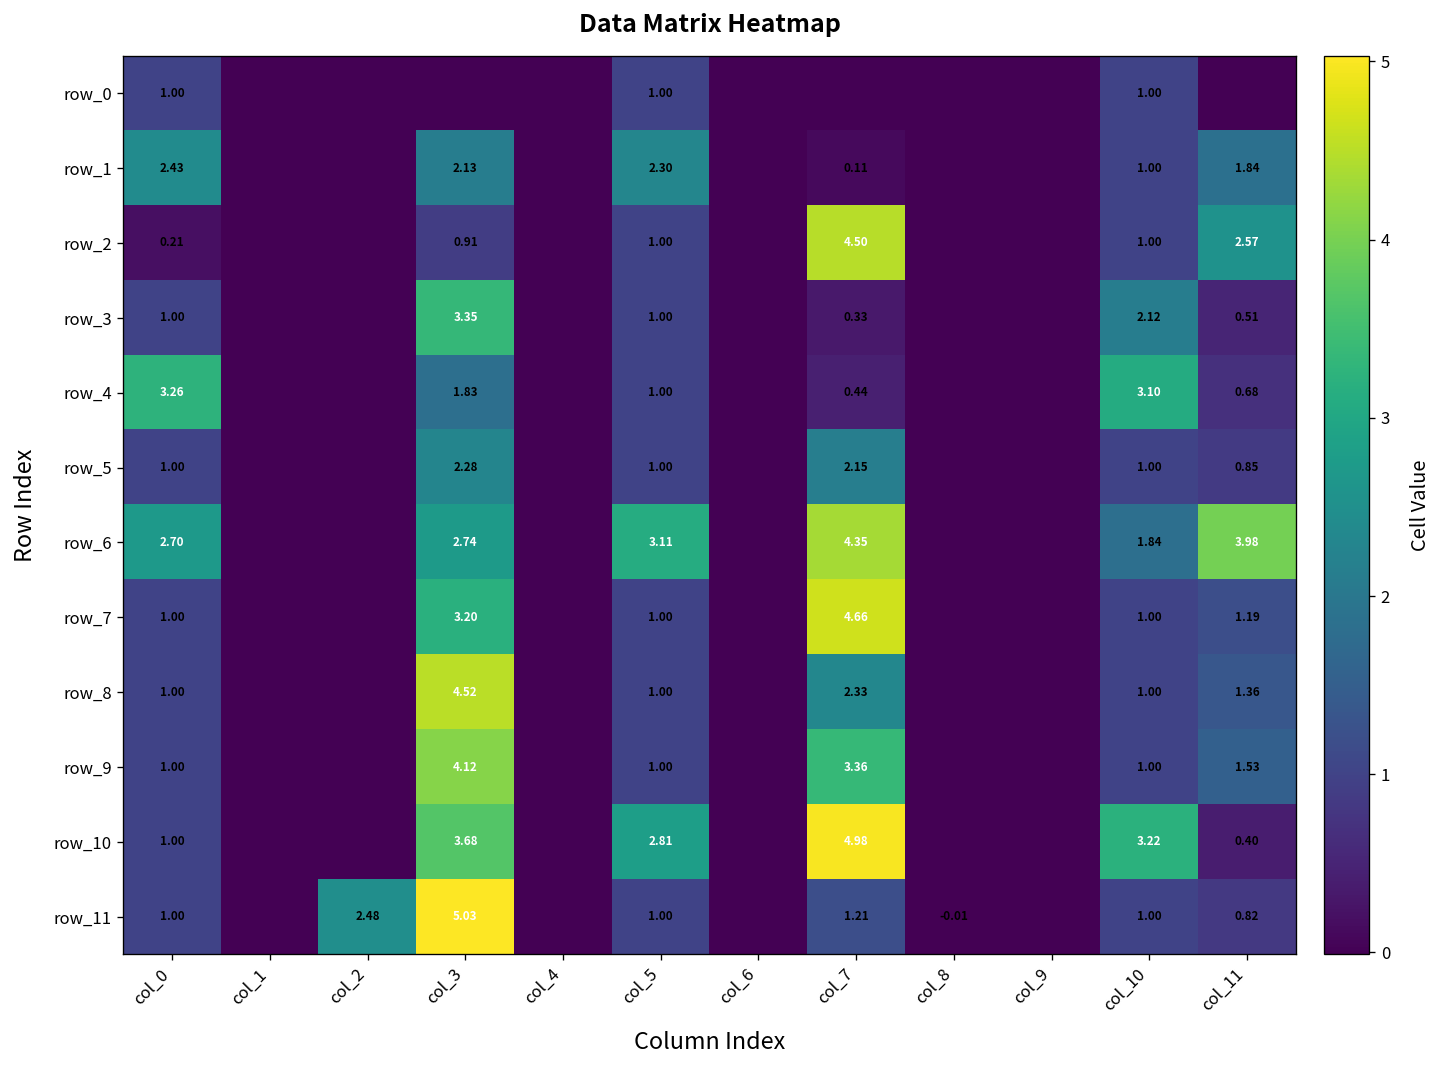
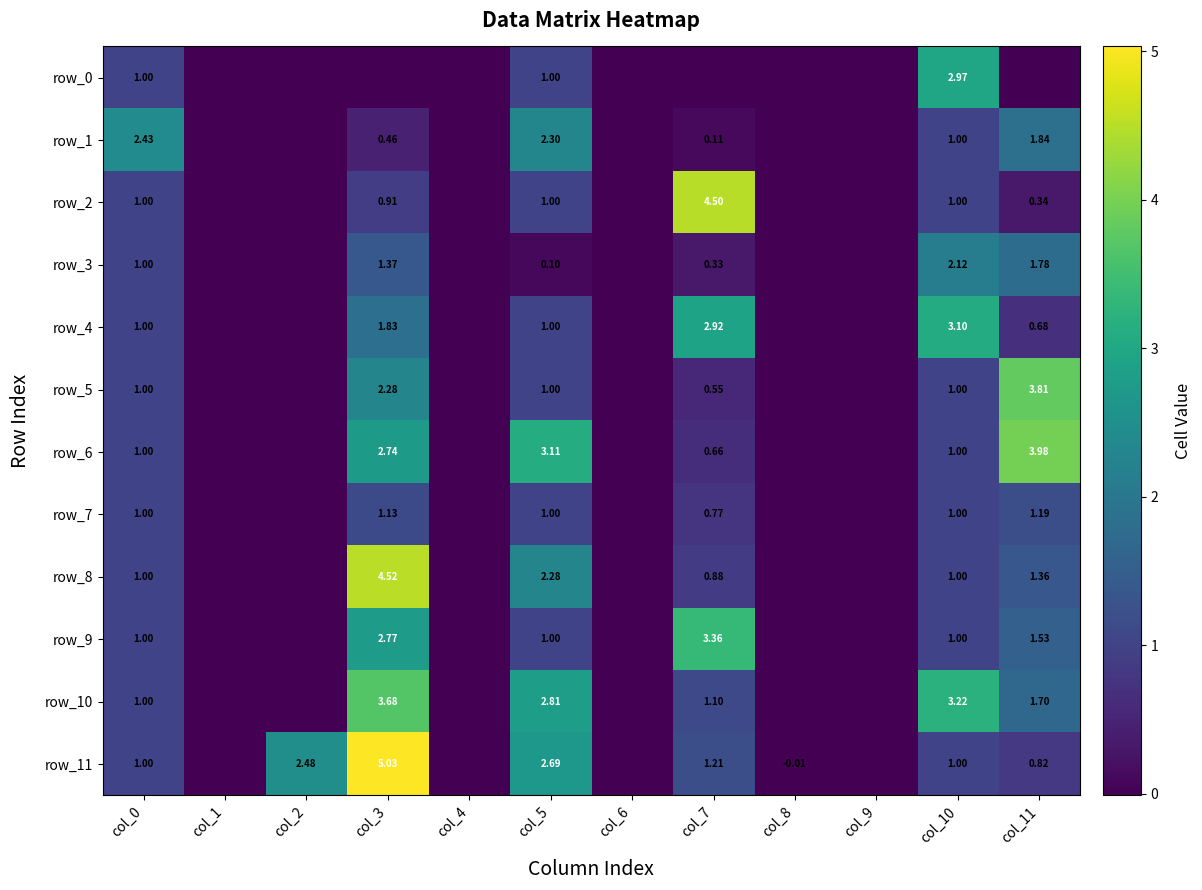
  {
    "row_0": {
      "col_0": 1.00,
      "col_5": 1.00,
-     "col_10": 1.00
+     "col_10": 2.97
    },
    "row_1": {
      "col_0": 2.43,
-     "col_3": 2.13,
+     "col_3": 0.46,
      "col_5": 2.30,
      "col_7": 0.11,
      "col_10": 1.00,
      "col_11": 1.84
    },
    "row_2": {
-     "col_0": 0.21,
+     "col_0": 1.00,
      "col_3": 0.91,
      "col_5": 1.00,
      "col_7": 4.50,
      "col_10": 1.00,
-     "col_11": 2.57
+     "col_11": 0.34
    },
    "row_3": {
      "col_0": 1.00,
-     "col_3": 3.35,
-     "col_5": 1.00,
+     "col_3": 1.37,
+     "col_5": 0.10,
      "col_7": 0.33,
      "col_10": 2.12,
-     "col_11": 0.51
+     "col_11": 1.78
    },
    "row_4": {
-     "col_0": 3.26,
+     "col_0": 1.00,
      "col_3": 1.83,
      "col_5": 1.00,
-     "col_7": 0.44,
+     "col_7": 2.92,
      "col_10": 3.10,
      "col_11": 0.68
    },
    "row_5": {
      "col_0": 1.00,
      "col_3": 2.28,
      "col_5": 1.00,
-     "col_7": 2.15,
+     "col_7": 0.55,
      "col_10": 1.00,
-     "col_11": 0.85
+     "col_11": 3.81
    },
    "row_6": {
-     "col_0": 2.70,
+     "col_0": 1.00,
      "col_3": 2.74,
      "col_5": 3.11,
-     "col_7": 4.35,
-     "col_10": 1.84,
+     "col_7": 0.66,
+     "col_10": 1.00,
      "col_11": 3.98
    },
    "row_7": {
      "col_0": 1.00,
-     "col_3": 3.20,
+     "col_3": 1.13,
      "col_5": 1.00,
-     "col_7": 4.66,
+     "col_7": 0.77,
      "col_10": 1.00,
      "col_11": 1.19
    },
    "row_8": {
      "col_0": 1.00,
      "col_3": 4.52,
-     "col_5": 1.00,
-     "col_7": 2.33,
+     "col_5": 2.28,
+     "col_7": 0.88,
      "col_10": 1.00,
      "col_11": 1.36
    },
    "row_9": {
      "col_0": 1.00,
-     "col_3": 4.12,
+     "col_3": 2.77,
      "col_5": 1.00,
      "col_7": 3.36,
      "col_10": 1.00,
      "col_11": 1.53
    },
    "row_10": {
      "col_0": 1.00,
      "col_3": 3.68,
      "col_5": 2.81,
-     "col_7": 4.98,
+     "col_7": 1.10,
      "col_10": 3.22,
-     "col_11": 0.40
+     "col_11": 1.70
    },
    "row_11": {
      "col_0": 1.00,
      "col_2": 2.48,
      "col_3": 5.03,
-     "col_5": 1.00,
+     "col_5": 2.69,
      "col_7": 1.21,
      "col_8": -0.01,
      "col_10": 1.00,
      "col_11": 0.82
    }
  }
